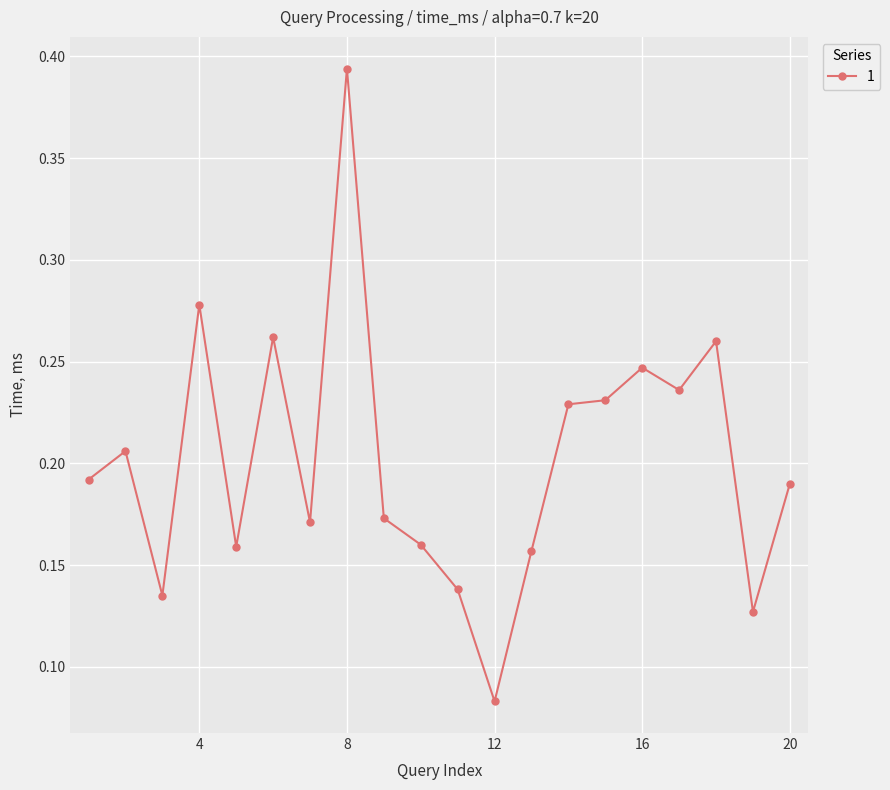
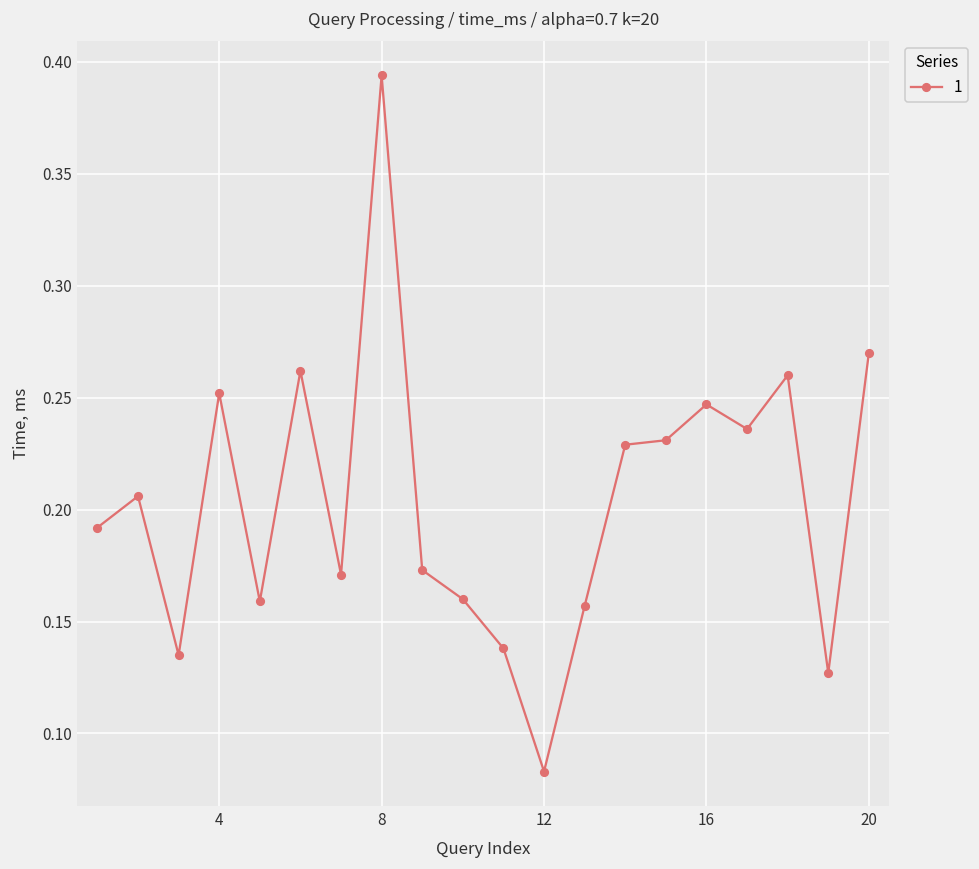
  {
-   "4": 0.278,
+   "4": 0.252,
    "8": 0.394,
    "12": 0.083,
    "16": 0.247,
-   "20": 0.19
+   "20": 0.27
  }
